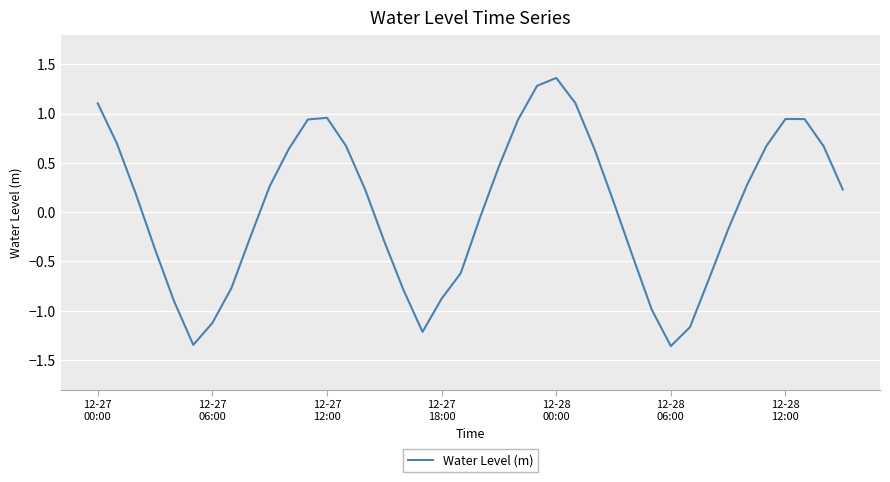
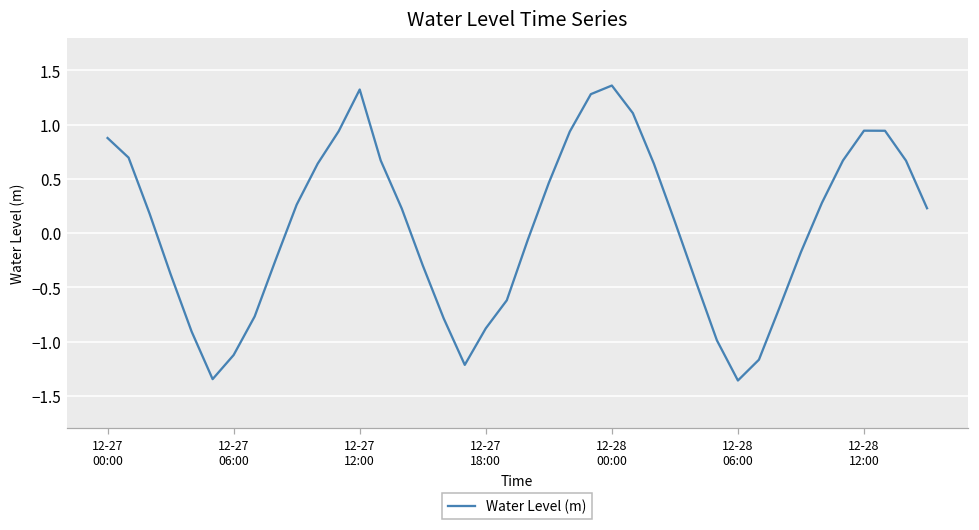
  {
-   "12-27 00:00": 1.1,
+   "12-27 00:00": 0.9,
    "12-27 06:00": -1.1,
-   "12-27 12:00": 1.0,
+   "12-27 12:00": 1.3,
    "12-27 18:00": -0.9,
    "12-28 00:00": 1.4,
    "12-28 06:00": -1.4,
    "12-28 12:00": 0.9
  }
